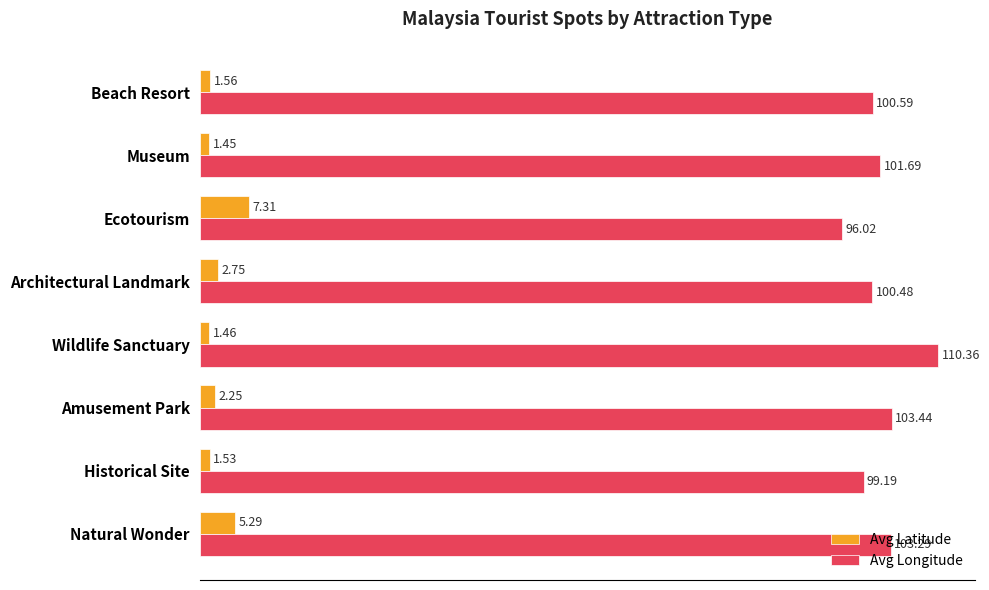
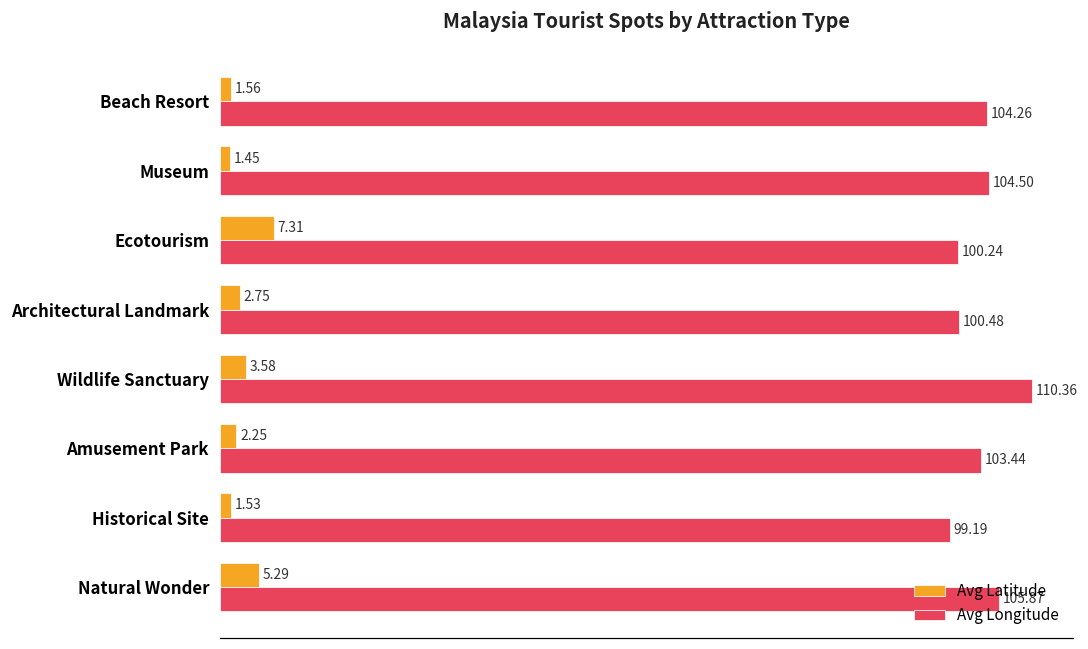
  {
    "Avg Latitude": {
      "Beach Resort": 1.56,
      "Museum": 1.45,
      "Ecotourism": 7.31,
      "Architectural Landmark": 2.75,
-     "Wildlife Sanctuary": 1.46,
+     "Wildlife Sanctuary": 3.58,
      "Amusement Park": 2.25,
      "Historical Site": 1.53,
      "Natural Wonder": 5.29
    },
    "Avg Longitude": {
-     "Beach Resort": 100.59,
-     "Museum": 101.69,
-     "Ecotourism": 96.02,
+     "Beach Resort": 104.26,
+     "Museum": 104.50,
+     "Ecotourism": 100.24,
      "Architectural Landmark": 100.48,
      "Wildlife Sanctuary": 110.36,
      "Amusement Park": 103.44,
      "Historical Site": 99.19,
-     "Natural Wonder": 103.29
+     "Natural Wonder": 105.87
    }
  }
